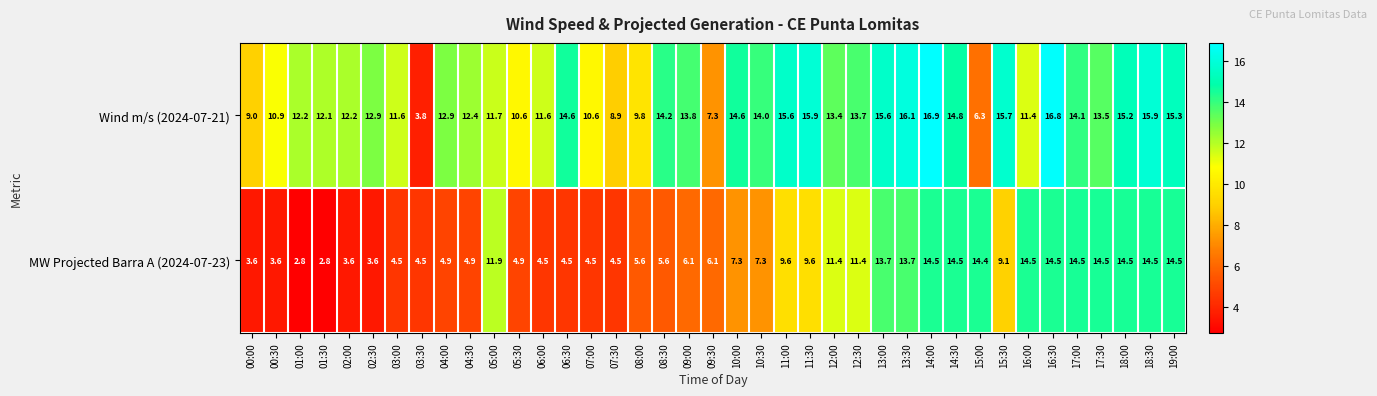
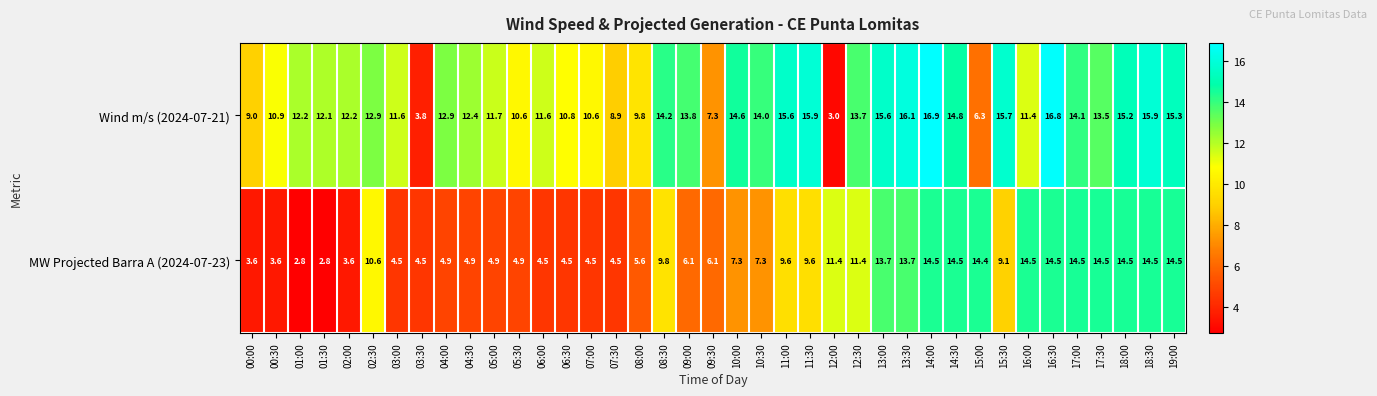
  {
    "Wind m/s (2024-07-21)": {
      "00:00": 9.0,
      "00:30": 10.9,
      "01:00": 12.2,
      "01:30": 12.1,
      "02:00": 12.2,
      "02:30": 12.9,
      "03:00": 11.6,
      "03:30": 3.8,
      "04:00": 12.9,
      "04:30": 12.4,
      "05:00": 11.7,
      "05:30": 10.6,
      "06:00": 11.6,
-     "06:30": 14.6,
+     "06:30": 10.8,
      "07:00": 10.6,
      "07:30": 8.9,
      "08:00": 9.8,
      "08:30": 14.2,
      "09:00": 13.8,
      "09:30": 7.3,
      "10:00": 14.6,
      "10:30": 14.0,
      "11:00": 15.6,
      "11:30": 15.9,
-     "12:00": 13.4,
+     "12:00": 3.0,
      "12:30": 13.7,
      "13:00": 15.6,
      "13:30": 16.1,
      "14:00": 16.9,
      "14:30": 14.8,
      "15:00": 6.3,
      "15:30": 15.7,
      "16:00": 11.4,
      "16:30": 16.8,
      "17:00": 14.1,
      "17:30": 13.5,
      "18:00": 15.2,
      "18:30": 15.9,
      "19:00": 15.3
    },
    "MW Projected Barra A (2024-07-23)": {
      "00:00": 3.6,
      "00:30": 3.6,
      "01:00": 2.8,
      "01:30": 2.8,
      "02:00": 3.6,
-     "02:30": 3.6,
+     "02:30": 10.6,
      "03:00": 4.5,
      "03:30": 4.5,
      "04:00": 4.9,
      "04:30": 4.9,
-     "05:00": 11.9,
+     "05:00": 4.9,
      "05:30": 4.9,
      "06:00": 4.5,
      "06:30": 4.5,
      "07:00": 4.5,
      "07:30": 4.5,
      "08:00": 5.6,
-     "08:30": 5.6,
+     "08:30": 9.8,
      "09:00": 6.1,
      "09:30": 6.1,
      "10:00": 7.3,
      "10:30": 7.3,
      "11:00": 9.6,
      "11:30": 9.6,
      "12:00": 11.4,
      "12:30": 11.4,
      "13:00": 13.7,
      "13:30": 13.7,
      "14:00": 14.5,
      "14:30": 14.5,
      "15:00": 14.4,
      "15:30": 9.1,
      "16:00": 14.5,
      "16:30": 14.5,
      "17:00": 14.5,
      "17:30": 14.5,
      "18:00": 14.5,
      "18:30": 14.5,
      "19:00": 14.5
    }
  }
